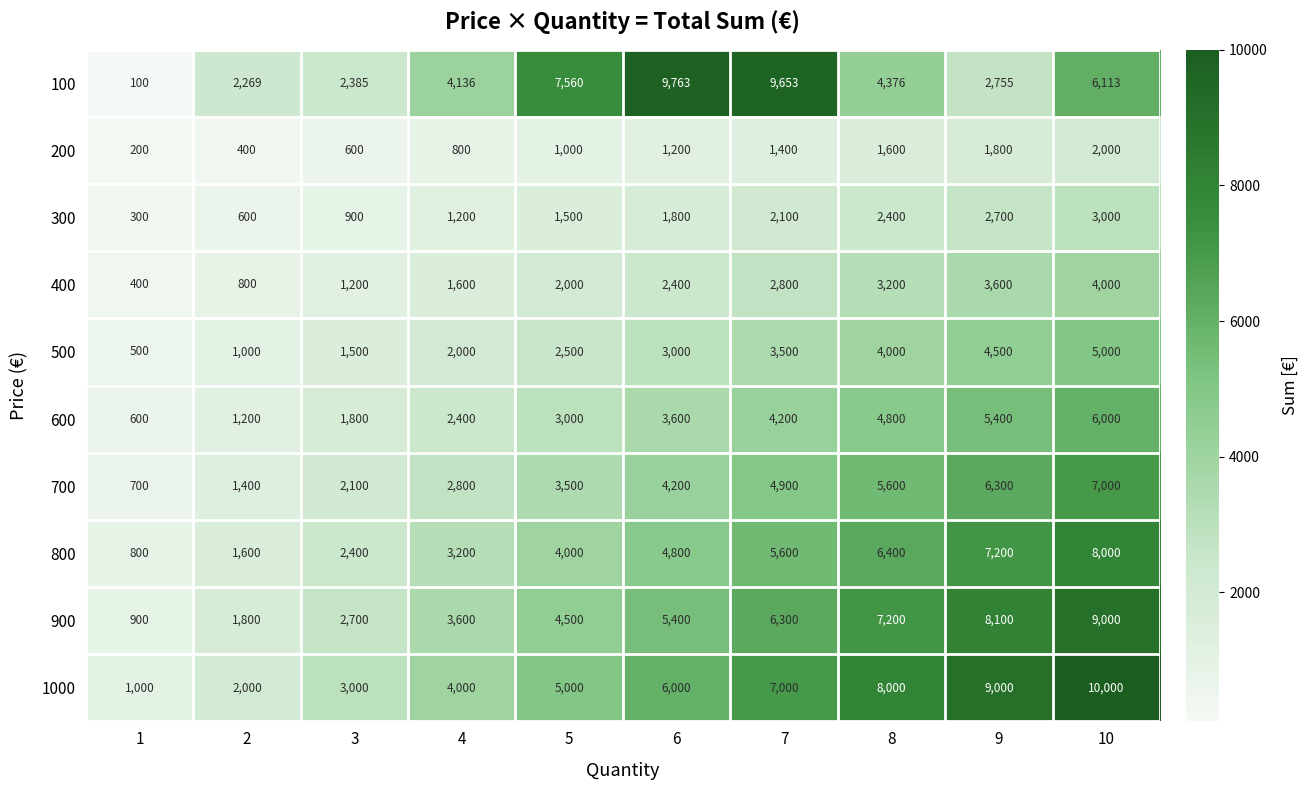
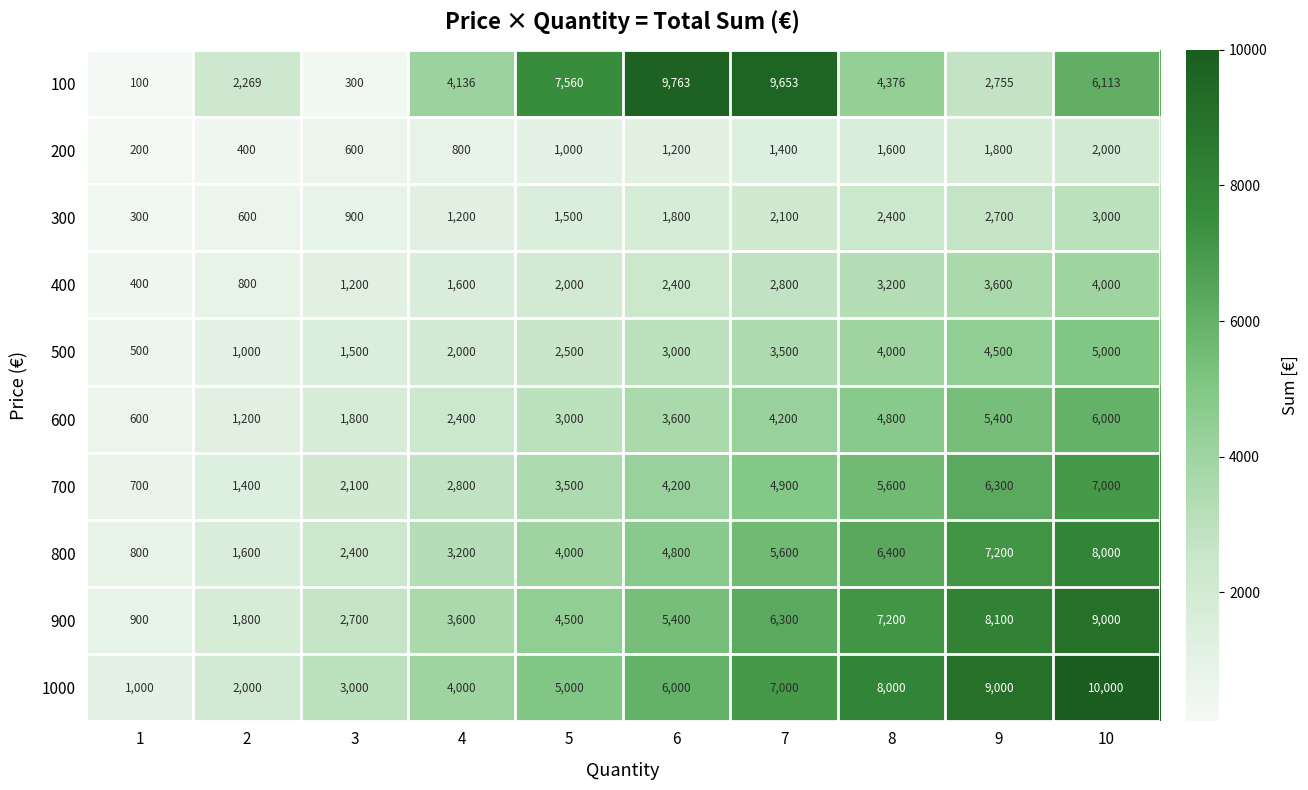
  {
    "100": {
      "1": "100",
      "2": "2,269",
-     "3": "2,385",
+     "3": "300",
      "4": "4,136",
      "5": "7,560",
      "6": "9,763",
      "7": "9,653",
      "8": "4,376",
      "9": "2,755",
      "10": "6,113"
    },
    "200": {
      "1": "200",
      "2": "400",
      "3": "600",
      "4": "800",
      "5": "1,000",
      "6": "1,200",
      "7": "1,400",
      "8": "1,600",
      "9": "1,800",
      "10": "2,000"
    },
    "300": {
      "1": "300",
      "2": "600",
      "3": "900",
      "4": "1,200",
      "5": "1,500",
      "6": "1,800",
      "7": "2,100",
      "8": "2,400",
      "9": "2,700",
      "10": "3,000"
    },
    "400": {
      "1": "400",
      "2": "800",
      "3": "1,200",
      "4": "1,600",
      "5": "2,000",
      "6": "2,400",
      "7": "2,800",
      "8": "3,200",
      "9": "3,600",
      "10": "4,000"
    },
    "500": {
      "1": "500",
      "2": "1,000",
      "3": "1,500",
      "4": "2,000",
      "5": "2,500",
      "6": "3,000",
      "7": "3,500",
      "8": "4,000",
      "9": "4,500",
      "10": "5,000"
    },
    "600": {
      "1": "600",
      "2": "1,200",
      "3": "1,800",
      "4": "2,400",
      "5": "3,000",
      "6": "3,600",
      "7": "4,200",
      "8": "4,800",
      "9": "5,400",
      "10": "6,000"
    },
    "700": {
      "1": "700",
      "2": "1,400",
      "3": "2,100",
      "4": "2,800",
      "5": "3,500",
      "6": "4,200",
      "7": "4,900",
      "8": "5,600",
      "9": "6,300",
      "10": "7,000"
    },
    "800": {
      "1": "800",
      "2": "1,600",
      "3": "2,400",
      "4": "3,200",
      "5": "4,000",
      "6": "4,800",
      "7": "5,600",
      "8": "6,400",
      "9": "7,200",
      "10": "8,000"
    },
    "900": {
      "1": "900",
      "2": "1,800",
      "3": "2,700",
      "4": "3,600",
      "5": "4,500",
      "6": "5,400",
      "7": "6,300",
      "8": "7,200",
      "9": "8,100",
      "10": "9,000"
    },
    "1000": {
      "1": "1,000",
      "2": "2,000",
      "3": "3,000",
      "4": "4,000",
      "5": "5,000",
      "6": "6,000",
      "7": "7,000",
      "8": "8,000",
      "9": "9,000",
      "10": "10,000"
    }
  }
